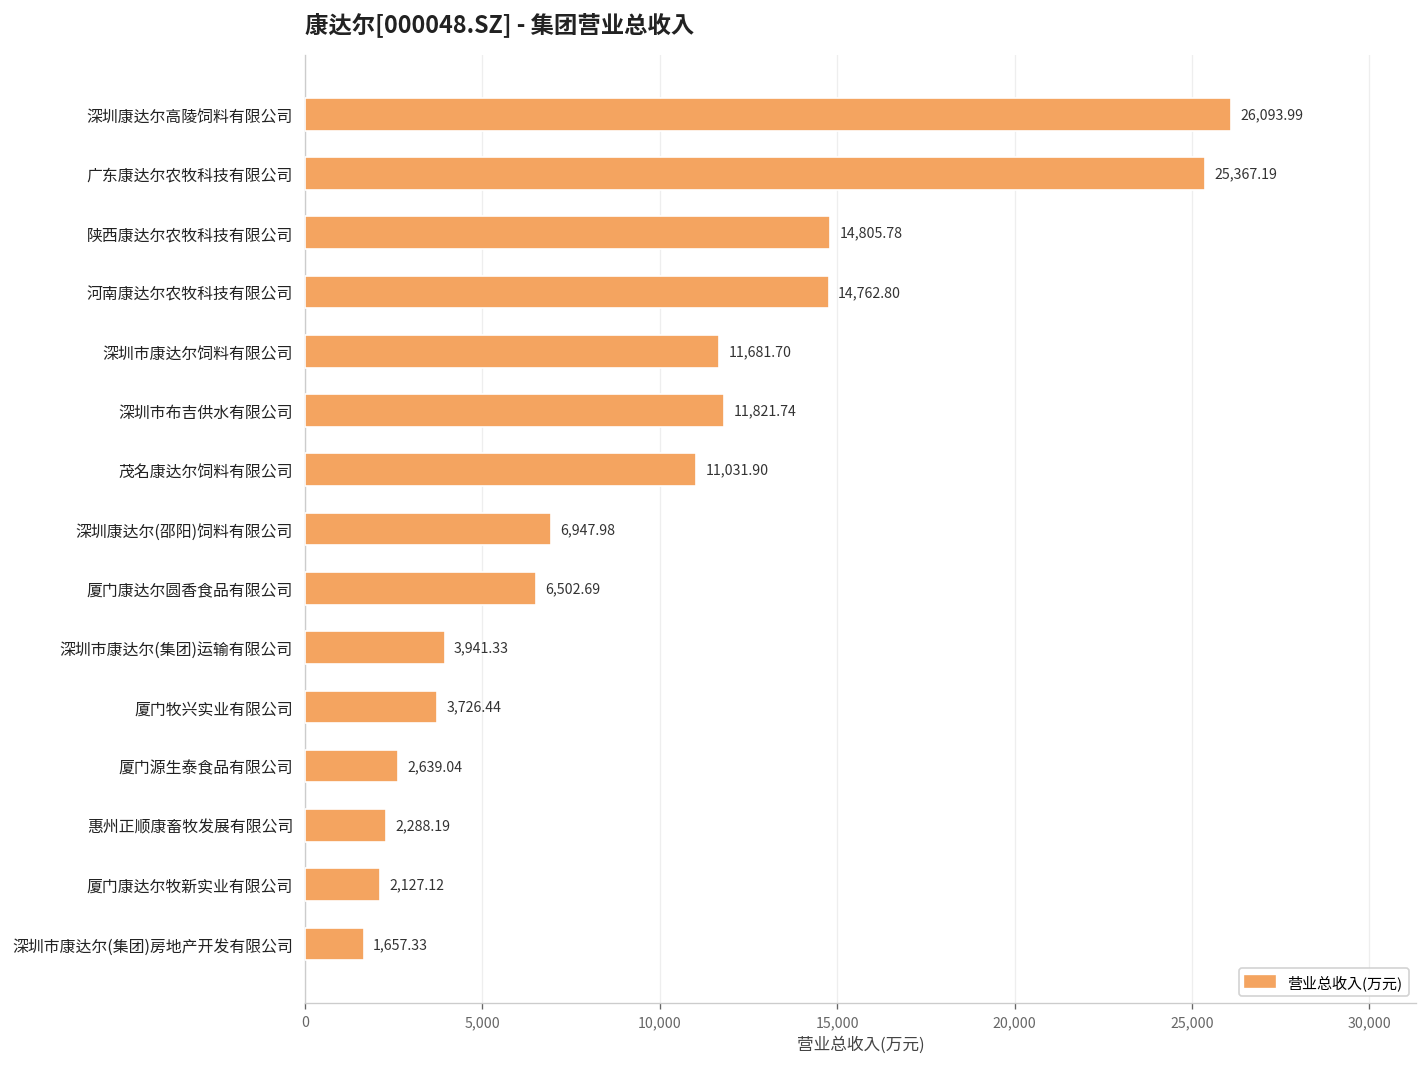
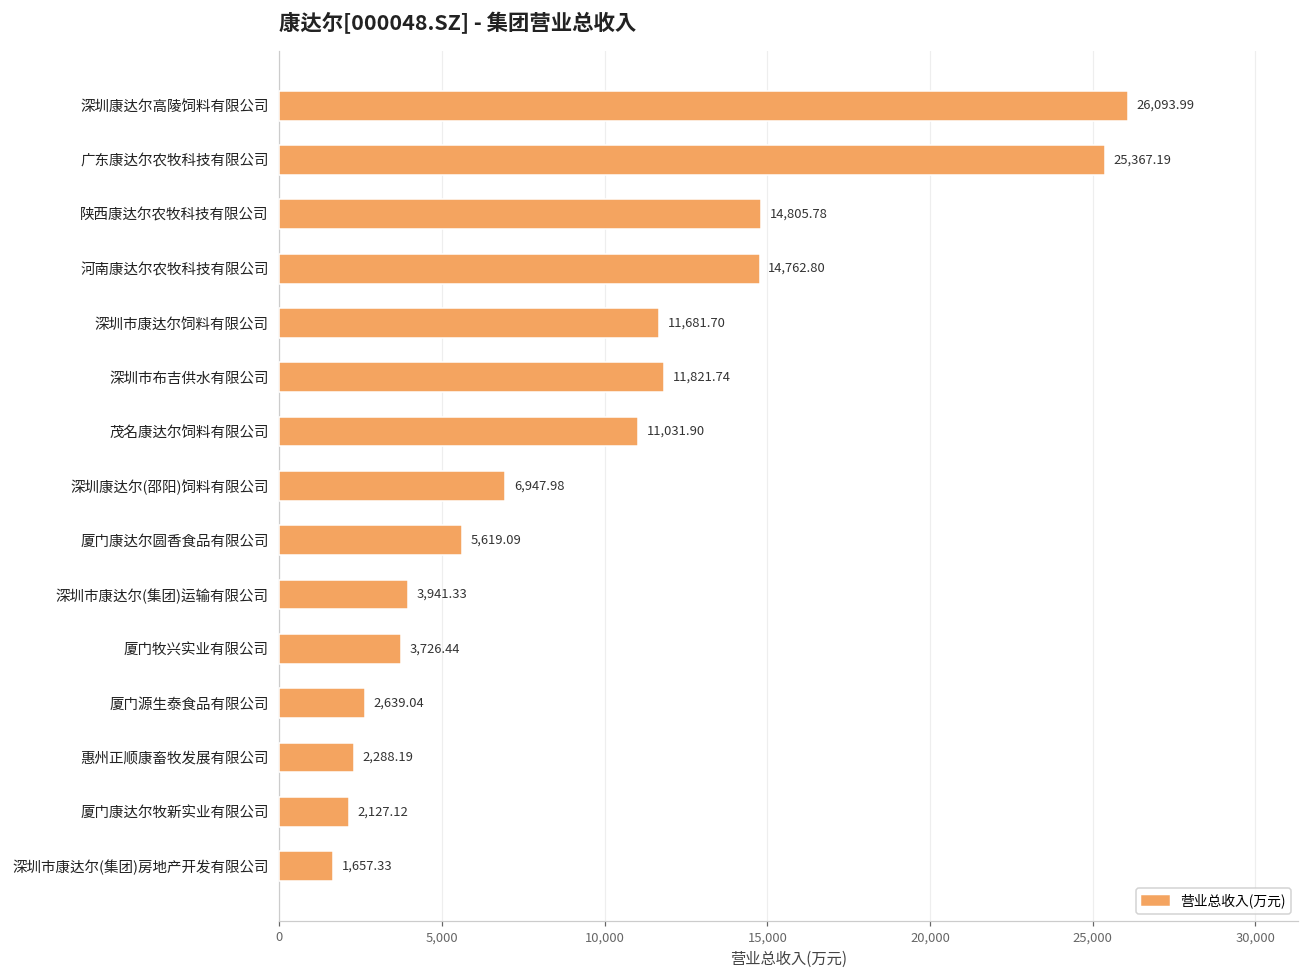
  {
    "深圳康达尔高陵饲料有限公司": "26,093.99",
    "广东康达尔农牧科技有限公司": "25,367.19",
    "陕西康达尔农牧科技有限公司": "14,805.78",
    "河南康达尔农牧科技有限公司": "14,762.80",
    "深圳市康达尔饲料有限公司": "11,681.70",
    "深圳市布吉供水有限公司": "11,821.74",
    "茂名康达尔饲料有限公司": "11,031.90",
    "深圳康达尔(邵阳)饲料有限公司": "6,947.98",
-   "厦门康达尔圆香食品有限公司": "6,502.69",
+   "厦门康达尔圆香食品有限公司": "5,619.09",
    "深圳市康达尔(集团)运输有限公司": "3,941.33",
    "厦门牧兴实业有限公司": "3,726.44",
    "厦门源生泰食品有限公司": "2,639.04",
    "惠州正顺康畜牧发展有限公司": "2,288.19",
    "厦门康达尔牧新实业有限公司": "2,127.12",
    "深圳市康达尔(集团)房地产开发有限公司": "1,657.33"
  }
